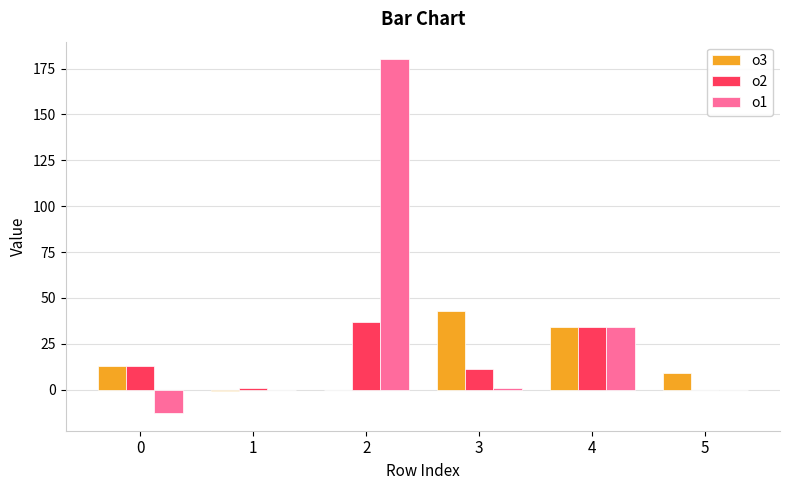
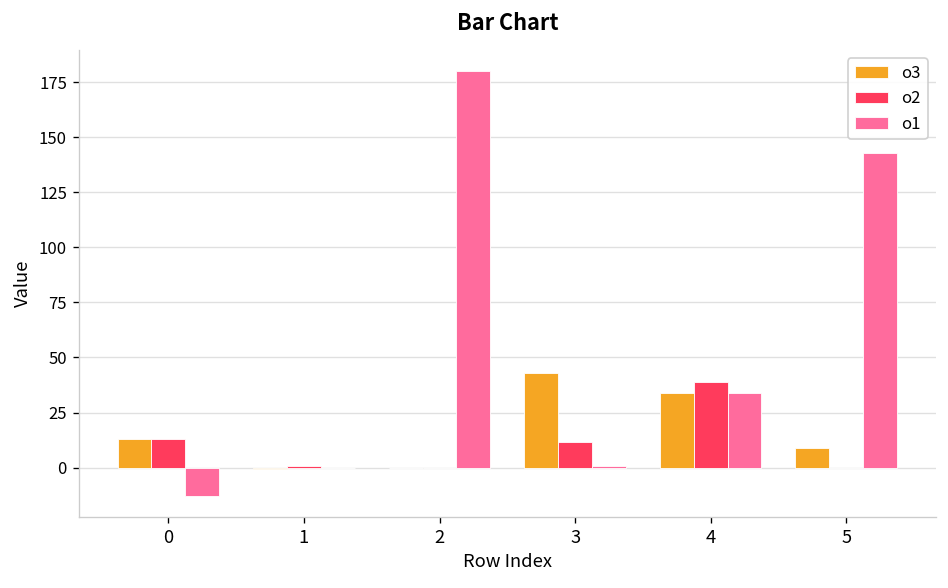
  {
    "o3": {
      "0": 13,
      "2": 0,
      "3": 43,
      "4": 34,
      "5": 9
    },
    "o2": {
      "0": 13,
-     "2": 37,
+     "2": 0,
      "3": 12,
-     "4": 34,
+     "4": 39,
      "5": 0
    },
    "o1": {
      "0": -13,
      "1": 0,
      "2": 180,
      "4": 34,
-     "5": 0
+     "5": 143
    }
  }
